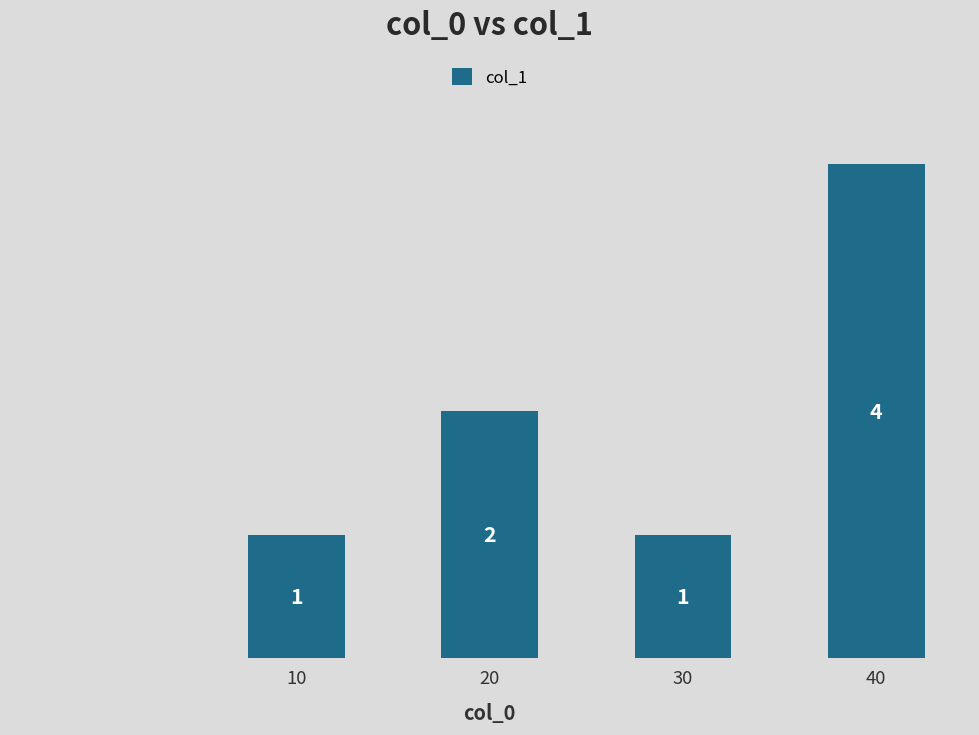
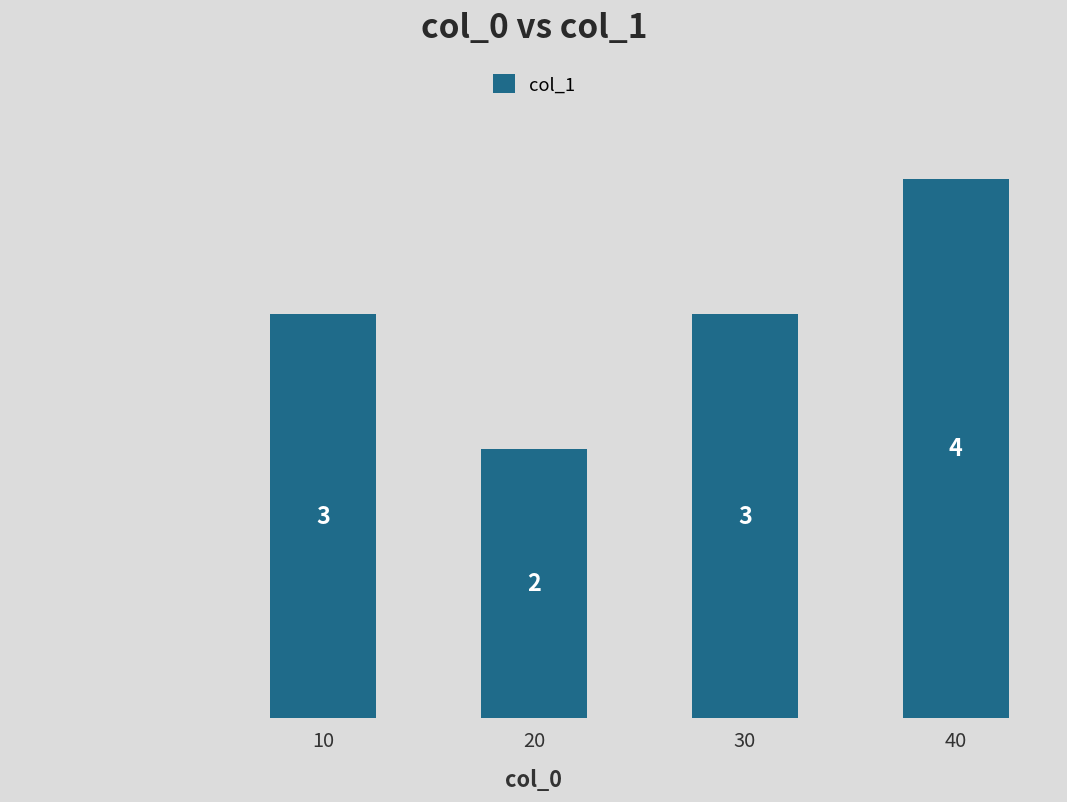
  {
-   "10": 1,
+   "10": 3,
    "20": 2,
-   "30": 1,
+   "30": 3,
    "40": 4
  }
